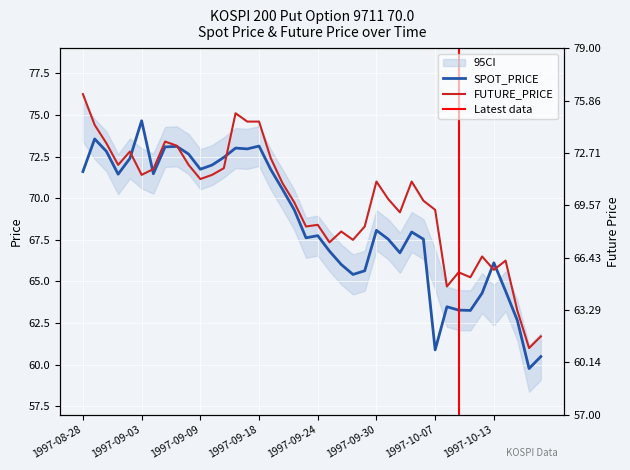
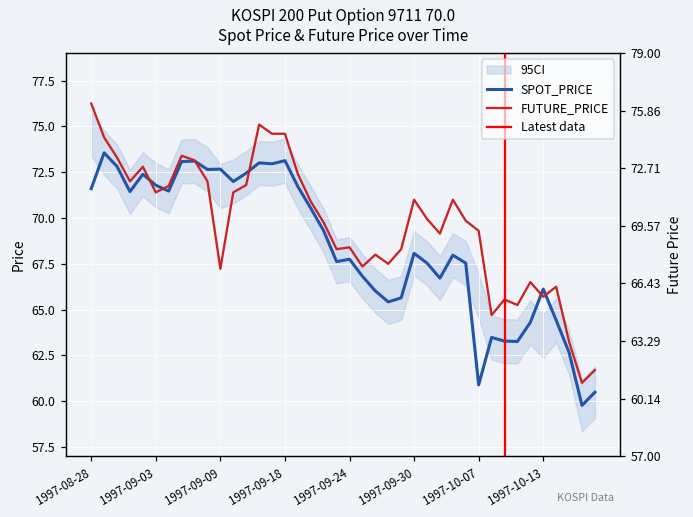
  {
    "SPOT_PRICE": {
      "1997-08-28": 71.6,
-     "1997-09-03": 74.7,
-     "1997-09-09": 71.7,
+     "1997-09-03": 71.8,
+     "1997-09-09": 72.7,
      "1997-09-18": 73.1,
      "1997-09-24": 67.8,
      "1997-09-30": 68.1,
      "1997-10-07": 60.9,
      "1997-10-13": 66.1
    },
    "FUTURE_PRICE": {
      "1997-08-28": 76.3,
      "1997-09-03": 71.4,
-     "1997-09-09": 71.2,
+     "1997-09-09": 67.2,
      "1997-09-18": 74.6,
      "1997-09-24": 68.4,
      "1997-09-30": 71.0,
      "1997-10-07": 69.3,
      "1997-10-13": 65.7
    }
  }
